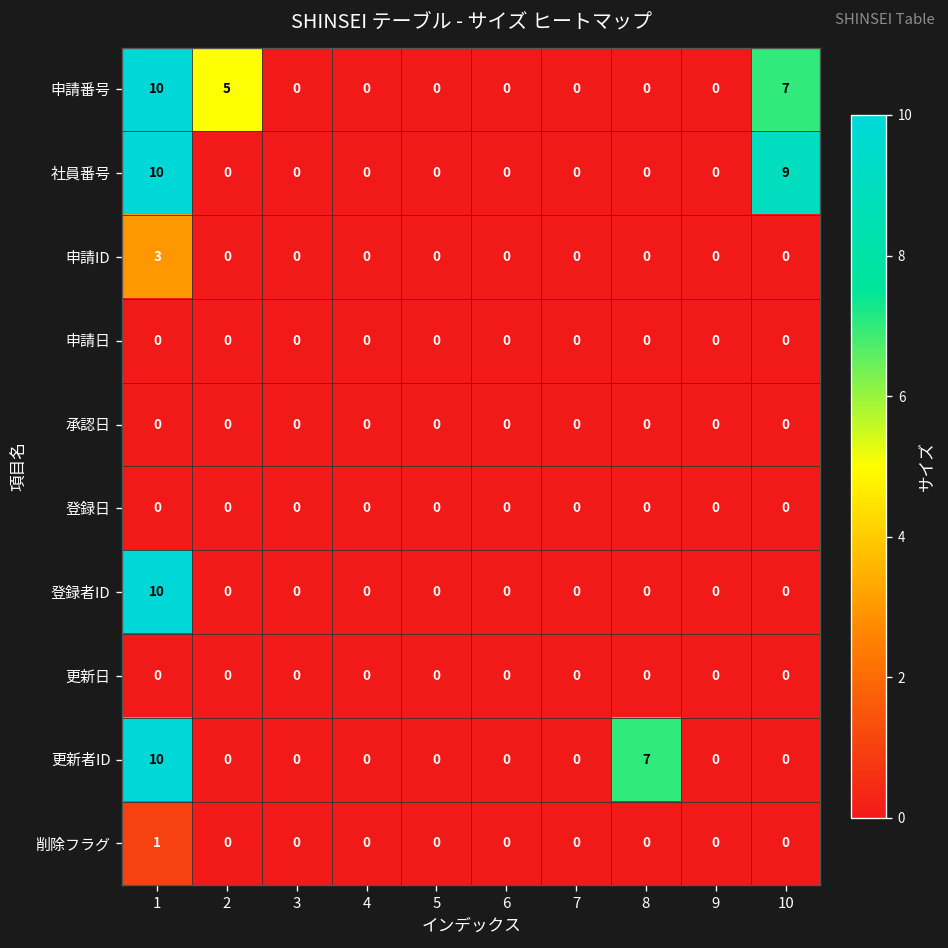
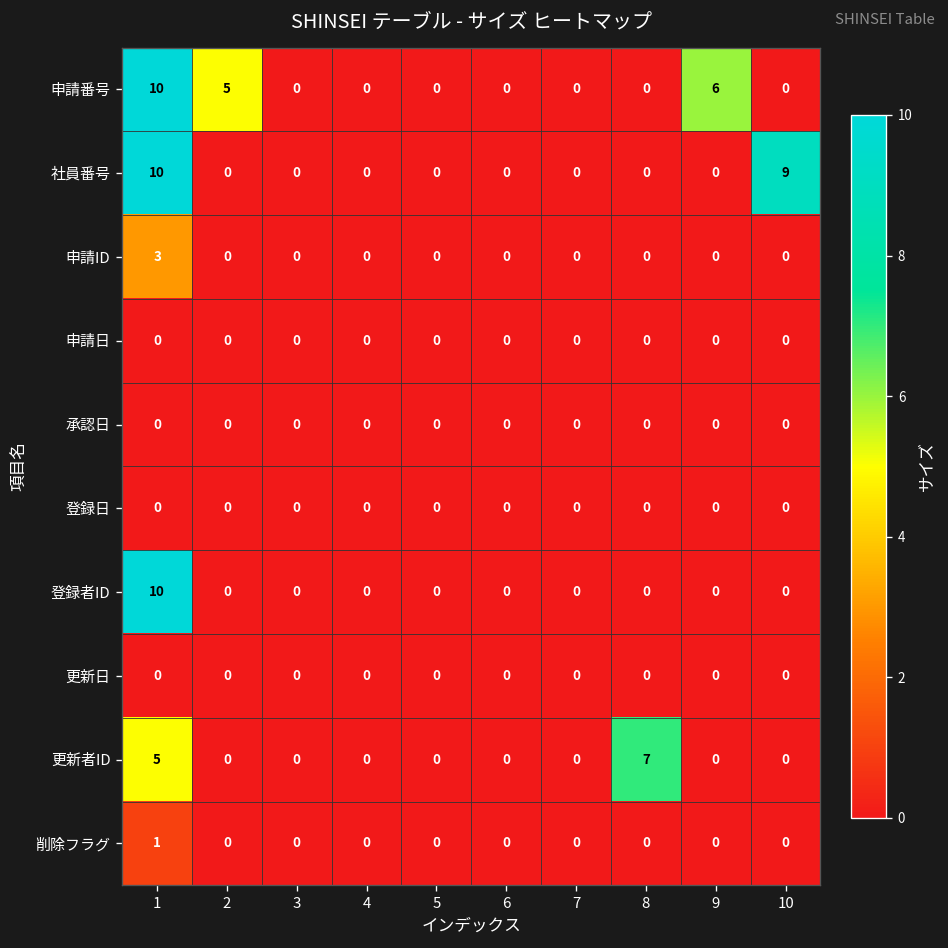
  {
    "申請番号": {
      "1": 10,
      "2": 5,
      "3": 0,
      "4": 0,
      "5": 0,
      "6": 0,
      "7": 0,
      "8": 0,
-     "9": 0,
-     "10": 7
+     "9": 6,
+     "10": 0
    },
    "社員番号": {
      "1": 10,
      "2": 0,
      "3": 0,
      "4": 0,
      "5": 0,
      "6": 0,
      "7": 0,
      "8": 0,
      "9": 0,
      "10": 9
    },
    "申請ID": {
      "1": 3,
      "2": 0,
      "3": 0,
      "4": 0,
      "5": 0,
      "6": 0,
      "7": 0,
      "8": 0,
      "9": 0,
      "10": 0
    },
    "申請日": {
      "1": 0,
      "2": 0,
      "3": 0,
      "4": 0,
      "5": 0,
      "6": 0,
      "7": 0,
      "8": 0,
      "9": 0,
      "10": 0
    },
    "承認日": {
      "1": 0,
      "2": 0,
      "3": 0,
      "4": 0,
      "5": 0,
      "6": 0,
      "7": 0,
      "8": 0,
      "9": 0,
      "10": 0
    },
    "登録日": {
      "1": 0,
      "2": 0,
      "3": 0,
      "4": 0,
      "5": 0,
      "6": 0,
      "7": 0,
      "8": 0,
      "9": 0,
      "10": 0
    },
    "登録者ID": {
      "1": 10,
      "2": 0,
      "3": 0,
      "4": 0,
      "5": 0,
      "6": 0,
      "7": 0,
      "8": 0,
      "9": 0,
      "10": 0
    },
    "更新日": {
      "1": 0,
      "2": 0,
      "3": 0,
      "4": 0,
      "5": 0,
      "6": 0,
      "7": 0,
      "8": 0,
      "9": 0,
      "10": 0
    },
    "更新者ID": {
-     "1": 10,
+     "1": 5,
      "2": 0,
      "3": 0,
      "4": 0,
      "5": 0,
      "6": 0,
      "7": 0,
      "8": 7,
      "9": 0,
      "10": 0
    },
    "削除フラグ": {
      "1": 1,
      "2": 0,
      "3": 0,
      "4": 0,
      "5": 0,
      "6": 0,
      "7": 0,
      "8": 0,
      "9": 0,
      "10": 0
    }
  }
